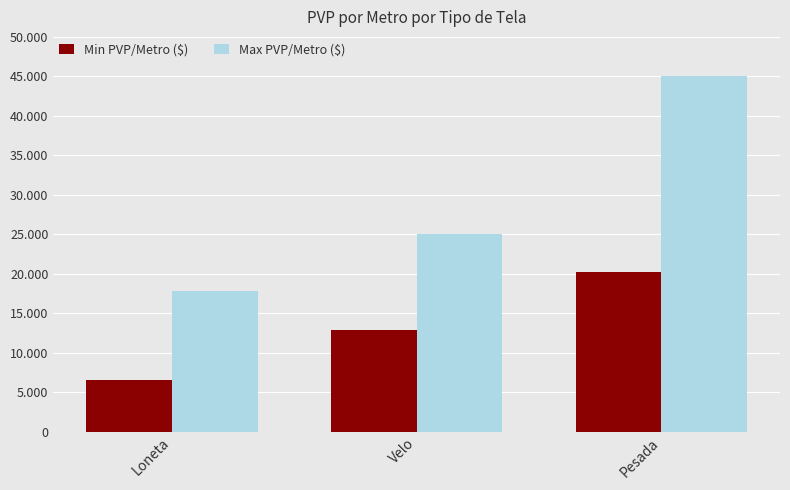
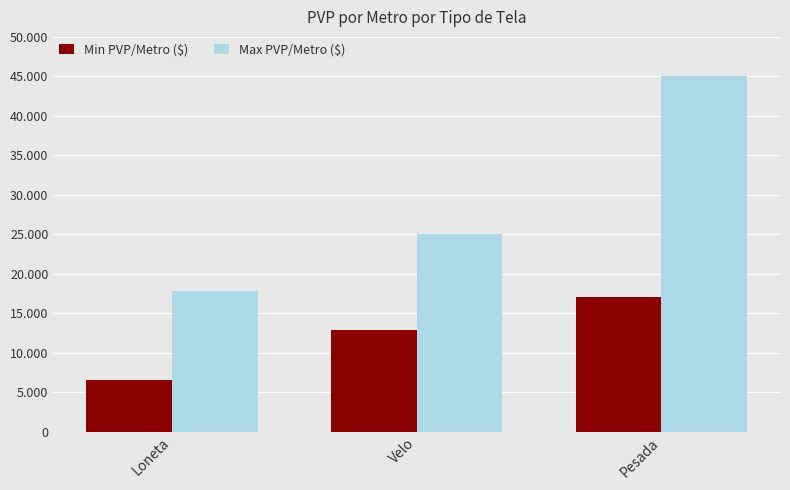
  {
    "Min PVP/Metro ($)": {
      "Loneta": 7,
      "Velo": 13,
-     "Pesada": 20
+     "Pesada": 17
    },
    "Max PVP/Metro ($)": {
      "Loneta": 18,
      "Velo": 25,
      "Pesada": 45
    }
  }
